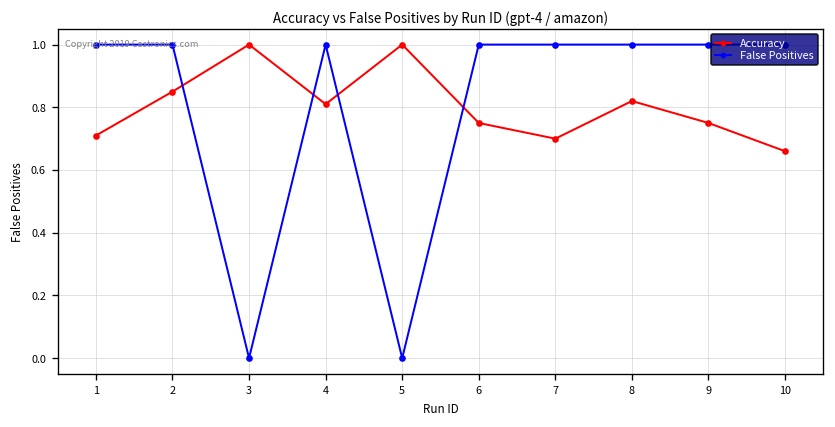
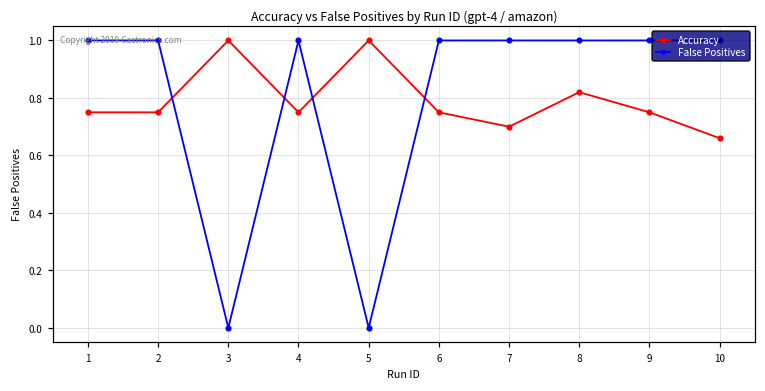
  {
    "Accuracy": {
-     "1": 0.71,
-     "2": 0.85,
+     "1": 0.75,
+     "2": 0.75,
      "3": 1.00,
-     "4": 0.81,
+     "4": 0.75,
      "5": 1.00,
      "6": 0.75,
      "7": 0.70,
      "8": 0.82,
      "9": 0.75,
      "10": 0.66
    },
    "False Positives": {
      "3": 0.00,
      "4": 1.00,
      "5": 0.00,
      "6": 1.00,
      "7": 1.00,
      "8": 1.00,
      "9": 1.00
    }
  }
